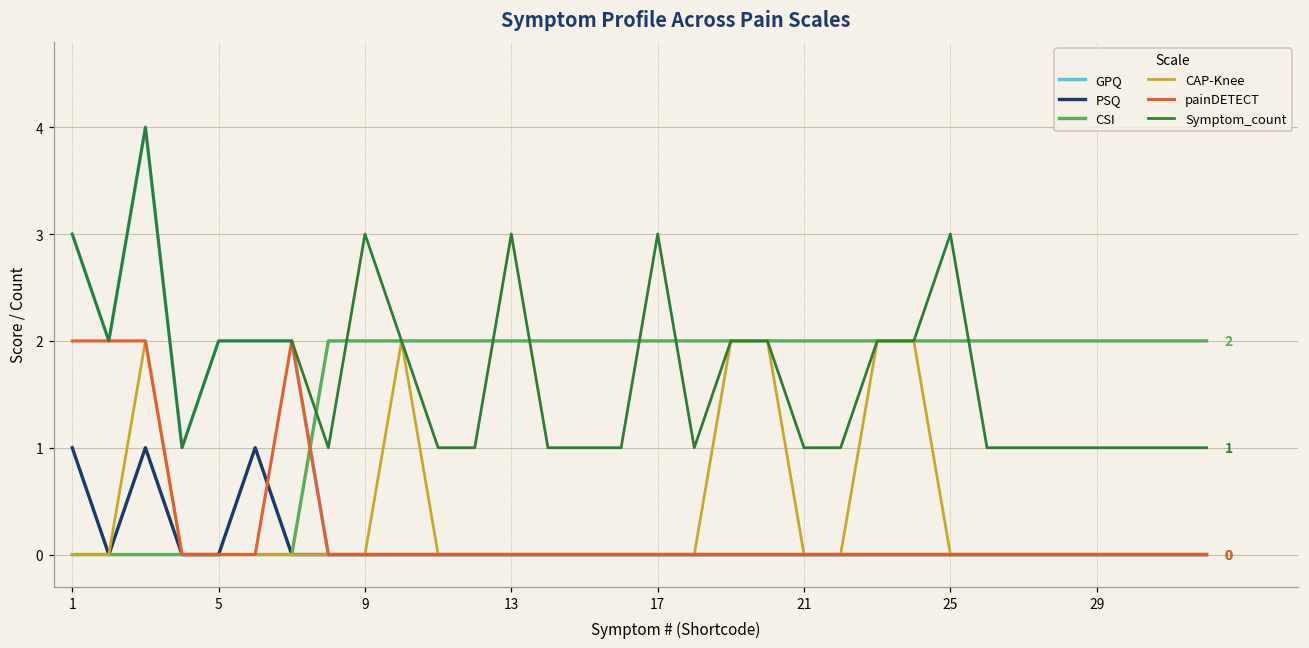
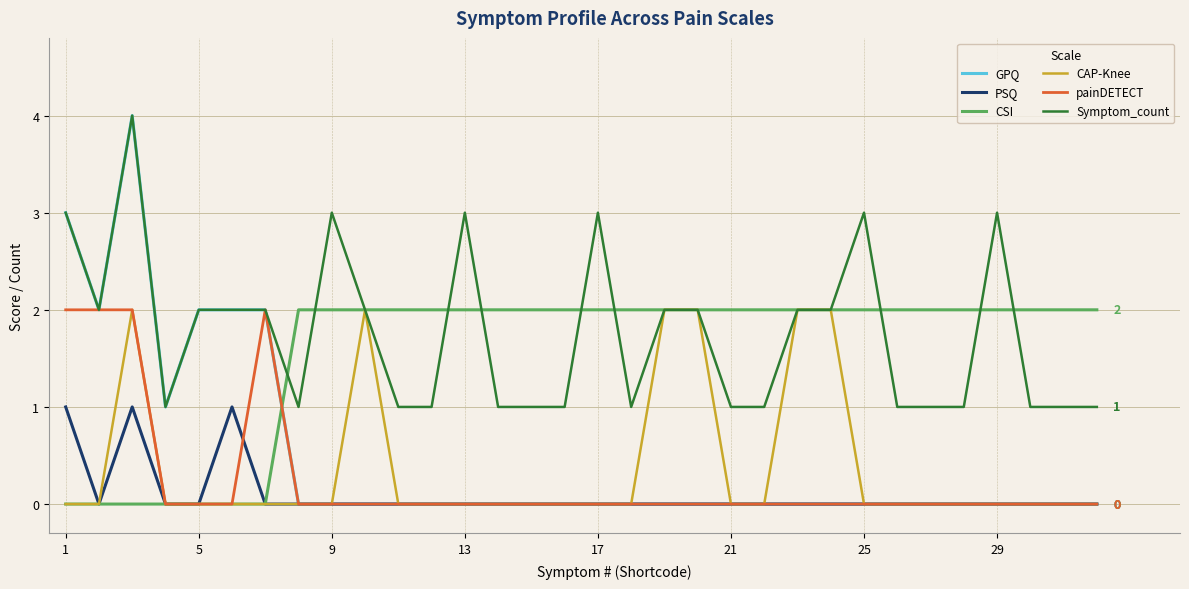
  {
    "PSQ": {
      "1": 1
    },
    "CSI": {
      "9": 2,
      "13": 2,
      "17": 2,
      "21": 2,
      "25": 2,
      "29": 2
    },
    "painDETECT": {
      "1": 2
    },
    "Symptom_count": {
      "9": 3,
      "13": 3,
      "17": 3,
      "21": 1,
      "25": 3,
-     "29": 1
+     "29": 3
    }
  }
